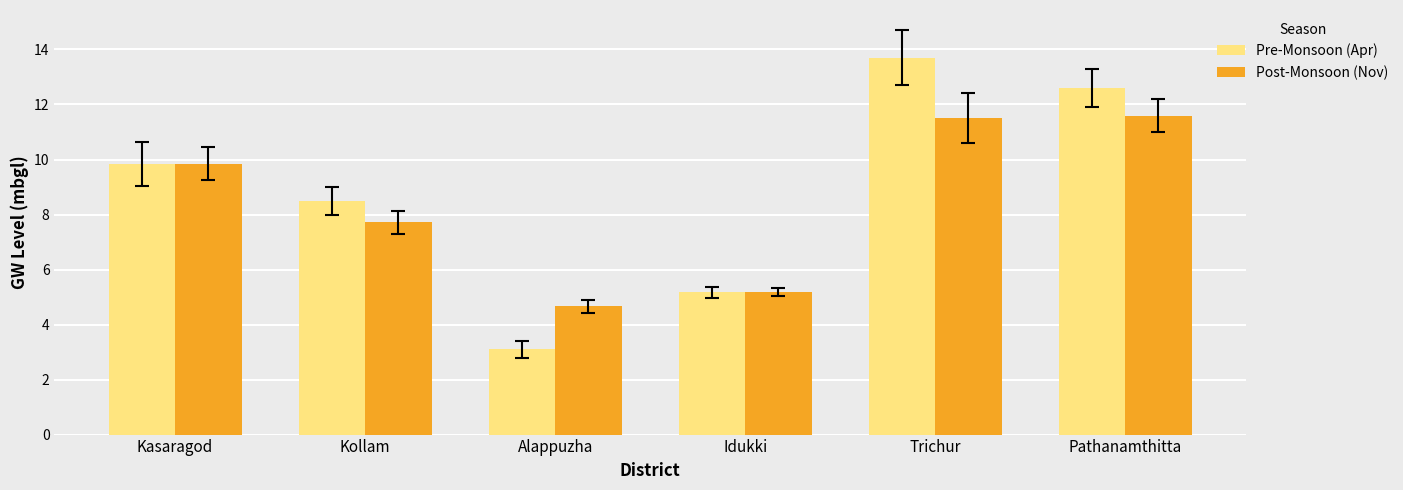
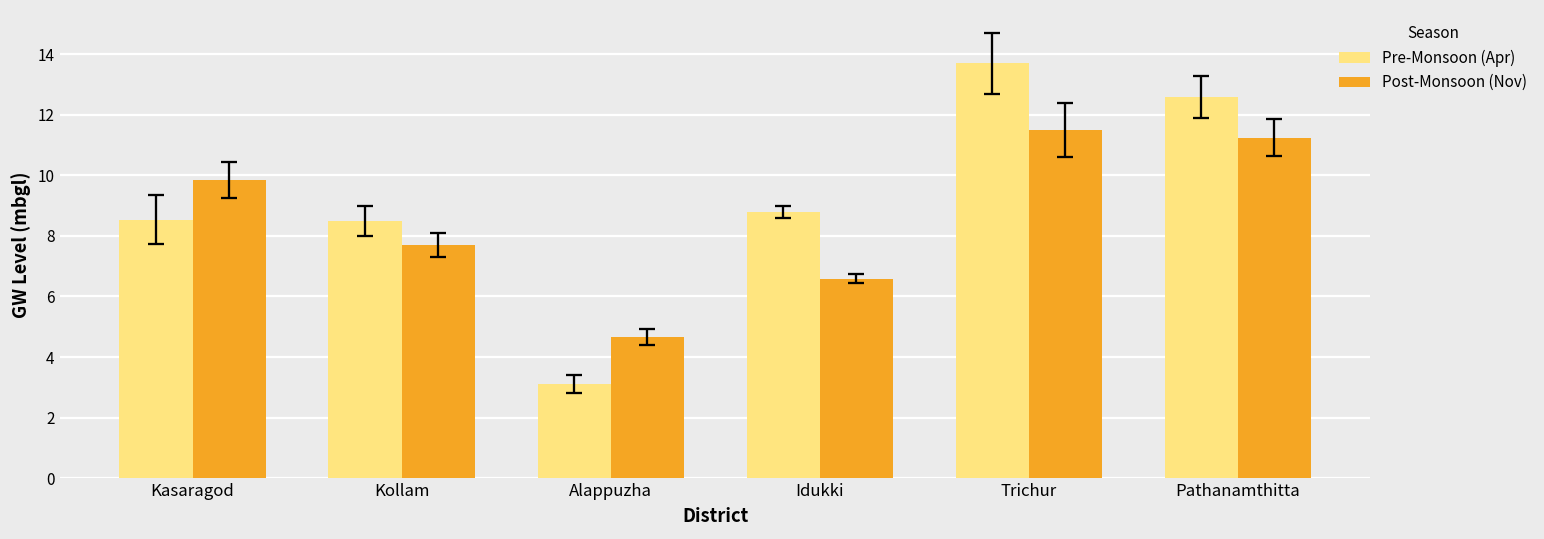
  {
    "Pre-Monsoon (Apr)": {
-     "Kasaragod": 9.9,
+     "Kasaragod": 8.5,
      "Kollam": 8.5,
      "Alappuzha": 3.1,
-     "Idukki": 5.2,
+     "Idukki": 8.8,
      "Trichur": 13.7,
      "Pathanamthitta": 12.6
    },
    "Post-Monsoon (Nov)": {
      "Kasaragod": 9.9,
      "Kollam": 7.7,
      "Alappuzha": 4.7,
-     "Idukki": 5.2,
+     "Idukki": 6.6,
      "Trichur": 11.5,
-     "Pathanamthitta": 11.6
+     "Pathanamthitta": 11.3
    }
  }
